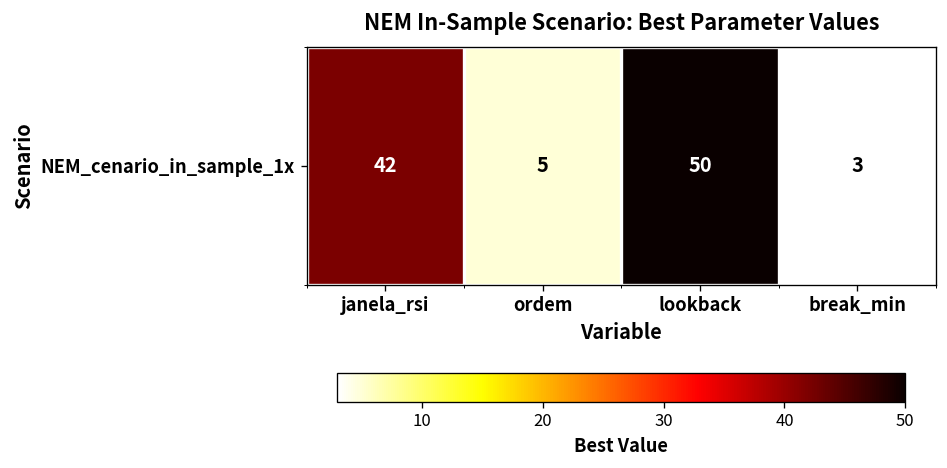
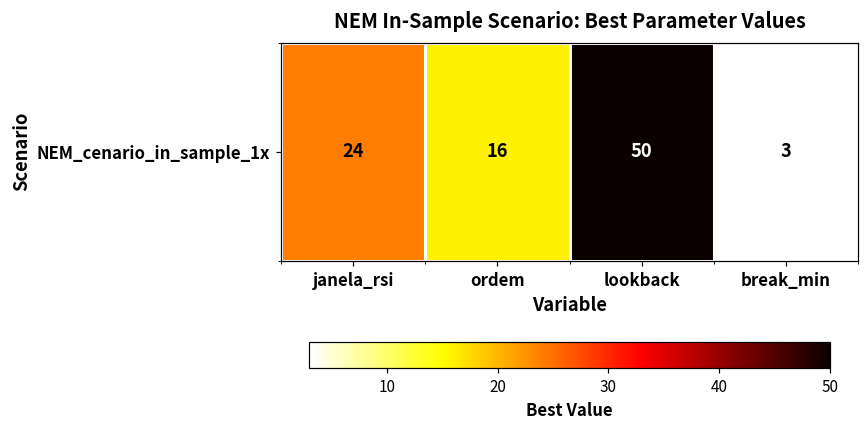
  {
    "NEM_cenario_in_sample_1x": {
-     "janela_rsi": 42,
-     "ordem": 5,
+     "janela_rsi": 24,
+     "ordem": 16,
      "lookback": 50,
      "break_min": 3
    }
  }
